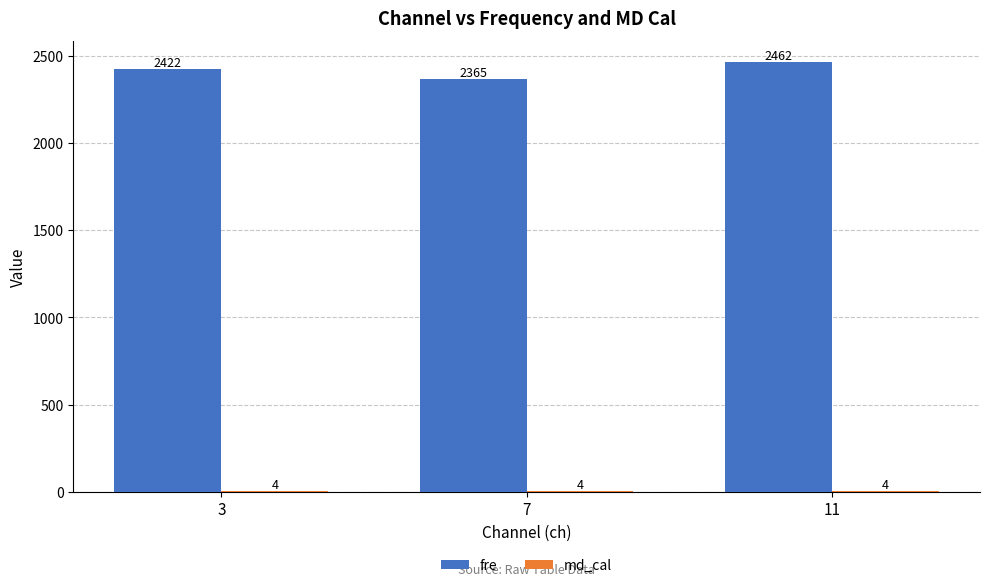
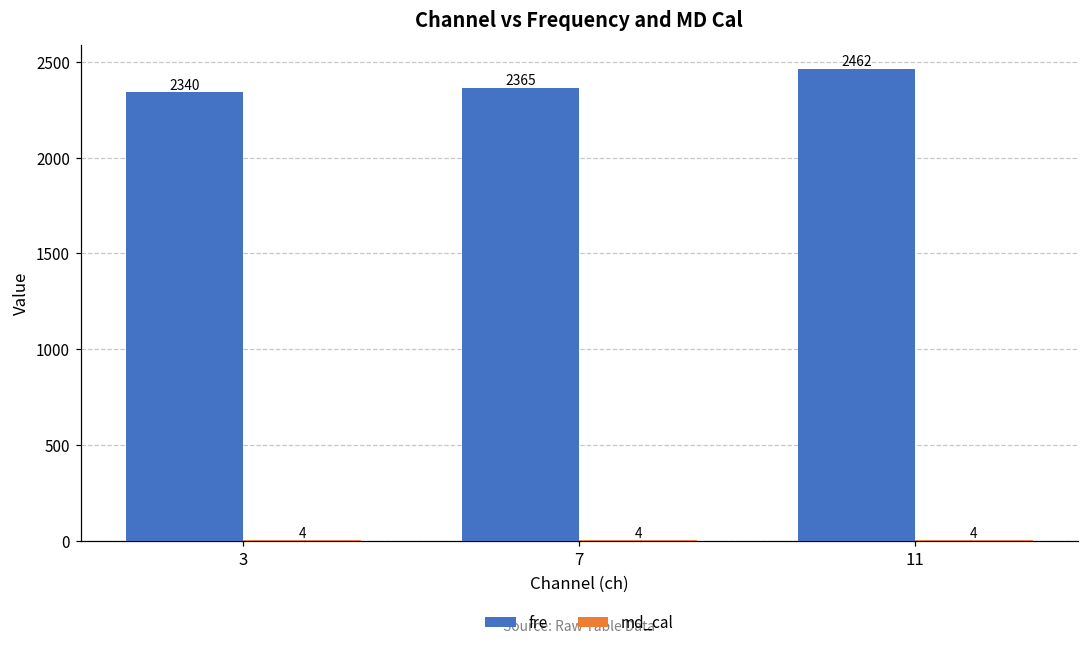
  {
    "fre": {
-     "3": 2422,
+     "3": 2340,
      "7": 2365,
      "11": 2462
    },
    "md_cal": {
      "3": 4,
      "7": 4,
      "11": 4
    }
  }
